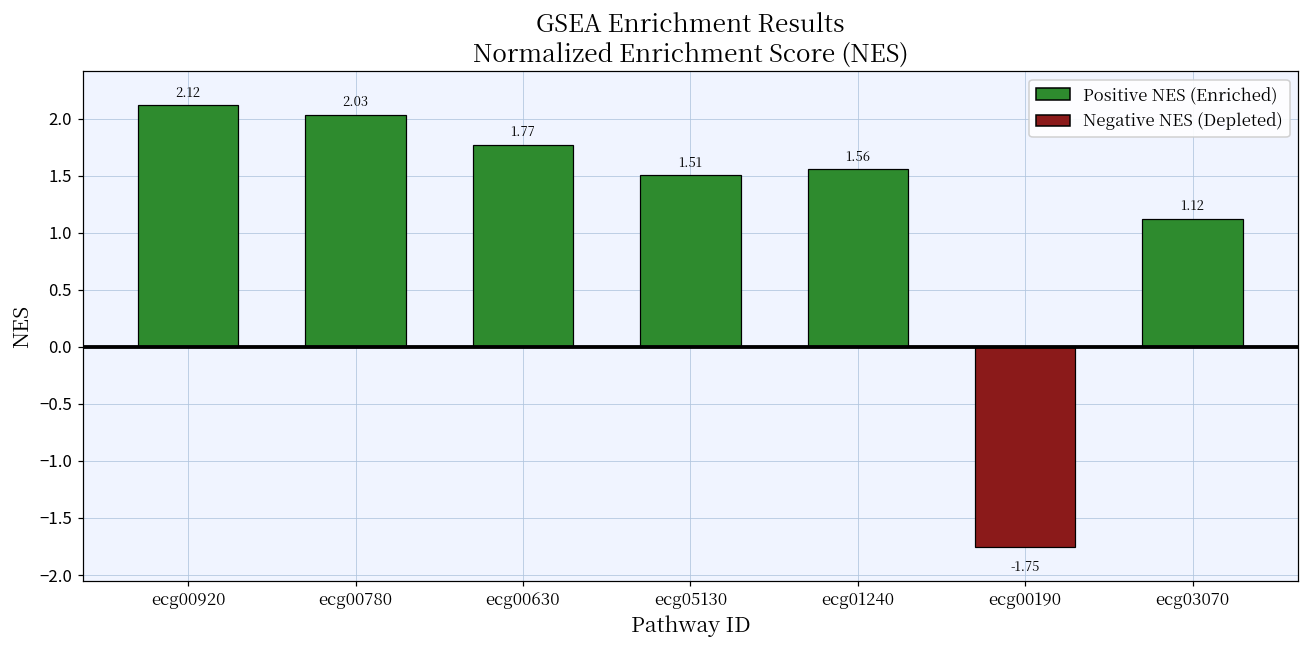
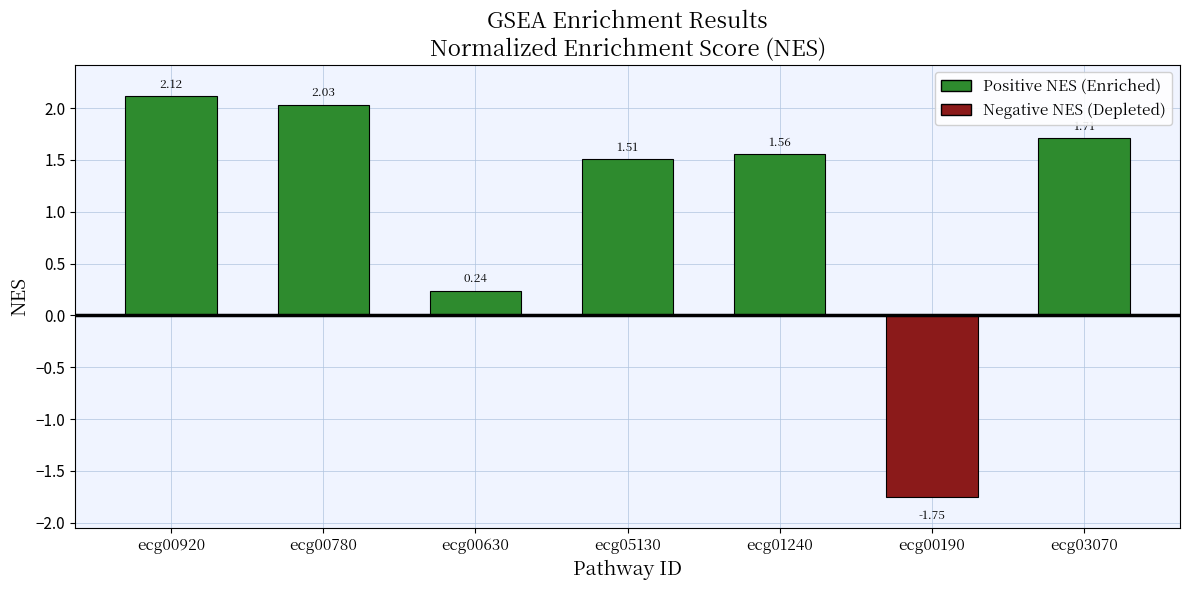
  {
    "ecg00920": 2.12,
    "ecg00780": 2.03,
-   "ecg00630": 1.77,
+   "ecg00630": 0.24,
    "ecg05130": 1.51,
    "ecg01240": 1.56,
    "ecg00190": -1.75,
-   "ecg03070": 1.12
+   "ecg03070": 1.71
  }
